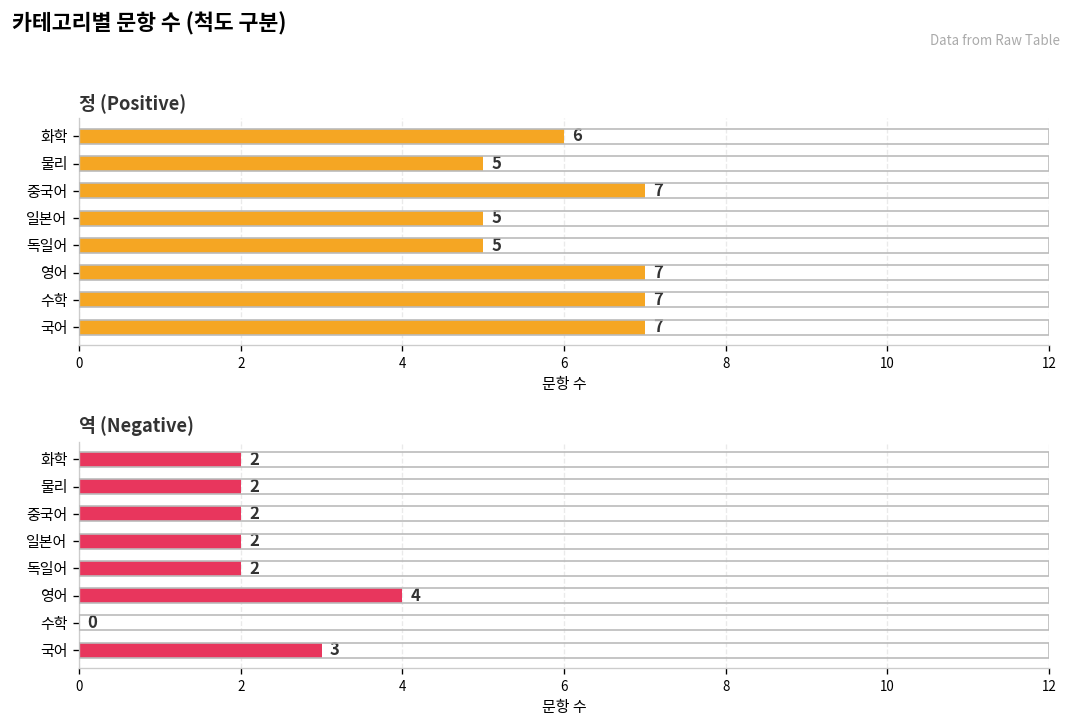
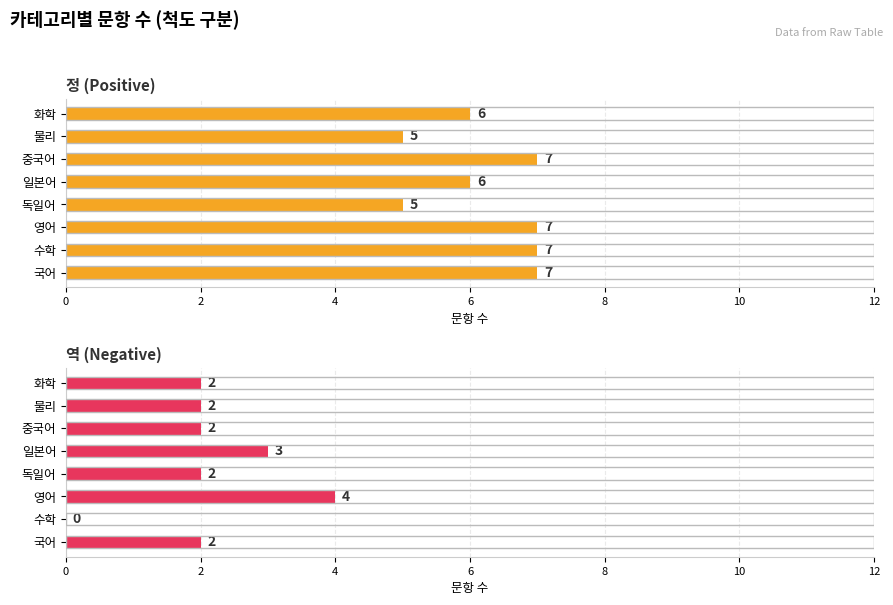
  {
    "정 (Positive)": {
      "화학": 6,
      "물리": 5,
      "중국어": 7,
-     "일본어": 5,
+     "일본어": 6,
      "독일어": 5,
      "영어": 7,
      "수학": 7,
      "국어": 7
    },
    "역 (Negative)": {
      "화학": 2,
      "물리": 2,
      "중국어": 2,
-     "일본어": 2,
+     "일본어": 3,
      "독일어": 2,
      "영어": 4,
      "수학": 0,
-     "국어": 3
+     "국어": 2
    }
  }
